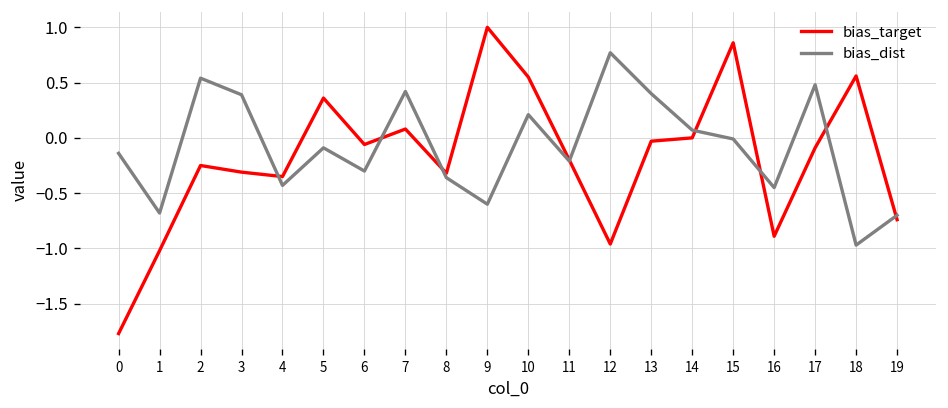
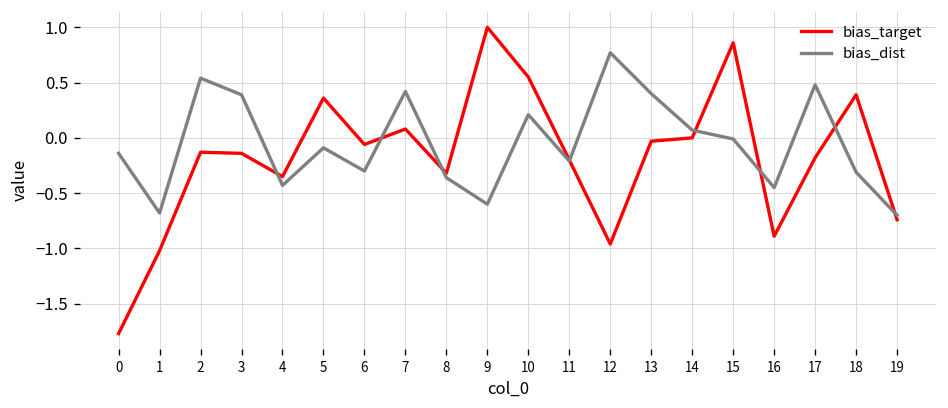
  {
    "bias_target": {
      "0": -1.8,
      "1": -1.0,
-     "2": -0.3,
-     "3": -0.3,
+     "2": -0.1,
+     "3": -0.1,
      "4": -0.4,
      "5": 0.4,
      "6": -0.1,
      "7": 0.1,
      "8": -0.3,
      "9": 1.0,
      "10": 0.6,
      "12": -1.0,
      "13": 0.0,
      "14": 0.0,
      "15": 0.9,
      "16": -0.9,
-     "17": -0.1,
-     "18": 0.6,
+     "17": -0.2,
+     "18": 0.4,
      "19": -0.7
    },
    "bias_dist": {
      "0": -0.1,
      "1": -0.7,
      "2": 0.5,
      "3": 0.4,
      "4": -0.4,
      "5": -0.1,
      "6": -0.3,
      "7": 0.4,
      "8": -0.4,
      "9": -0.6,
      "10": 0.2,
      "12": 0.8,
      "13": 0.4,
      "14": 0.1,
      "15": 0.0,
      "16": -0.5,
      "17": 0.5,
-     "18": -1.0,
+     "18": -0.3,
      "19": -0.7
    }
  }
